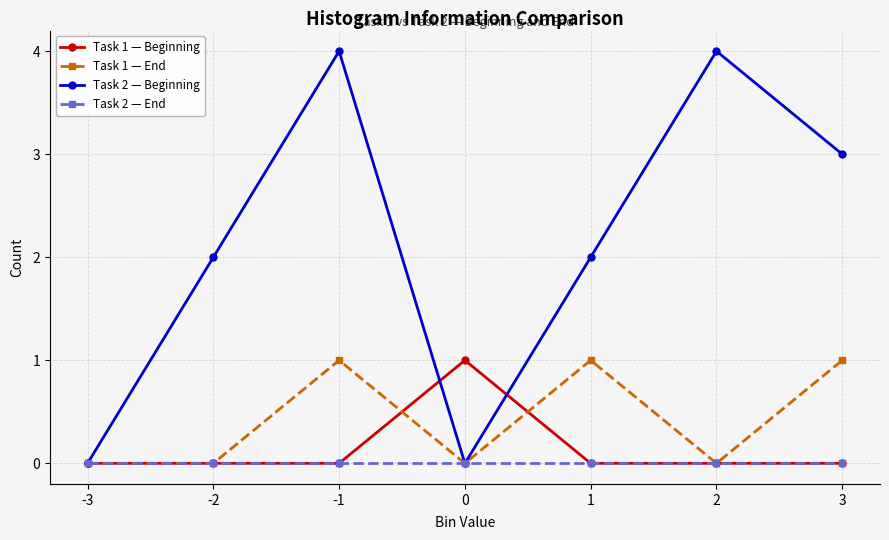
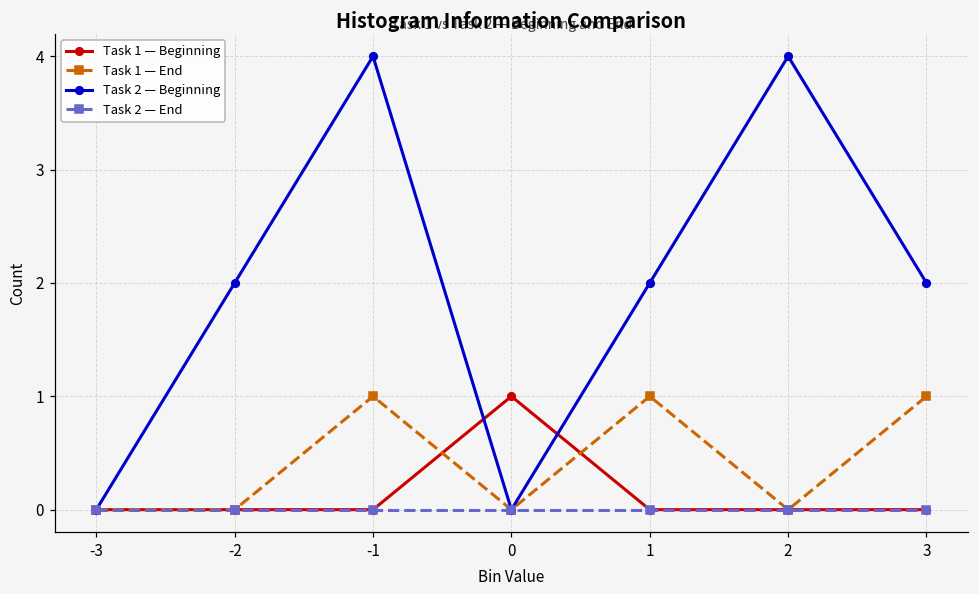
  {
    "Task 1 — Beginning": {
      "0": 1
    },
    "Task 1 — End": {
      "-1": 1,
      "1": 1,
      "3": 1
    },
    "Task 2 — Beginning": {
      "-2": 2,
      "-1": 4,
      "1": 2,
      "2": 4,
-     "3": 3
+     "3": 2
    }
  }
